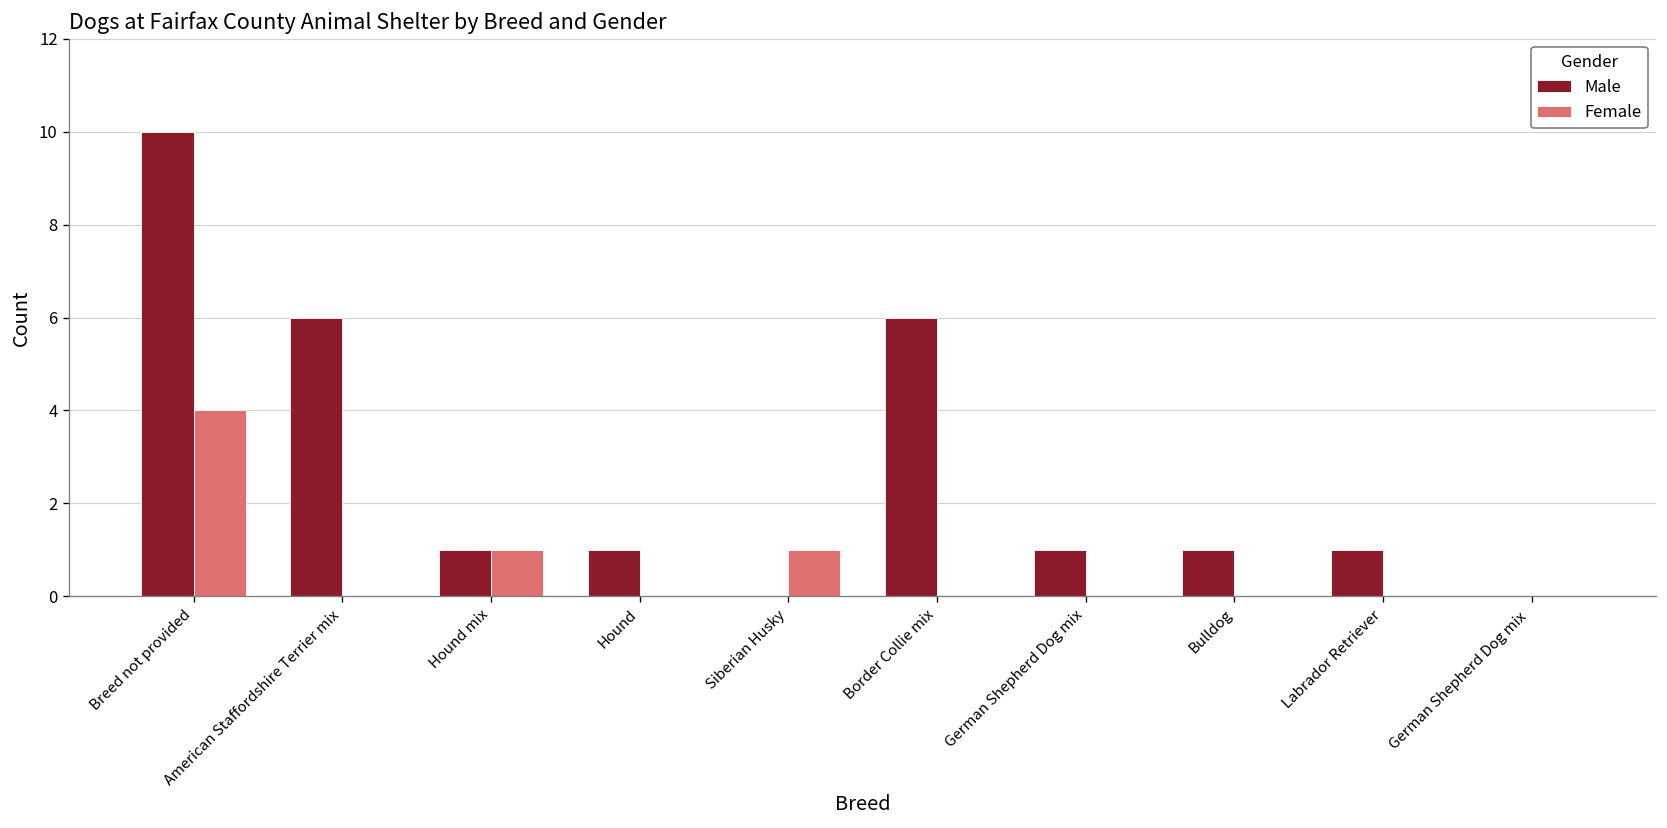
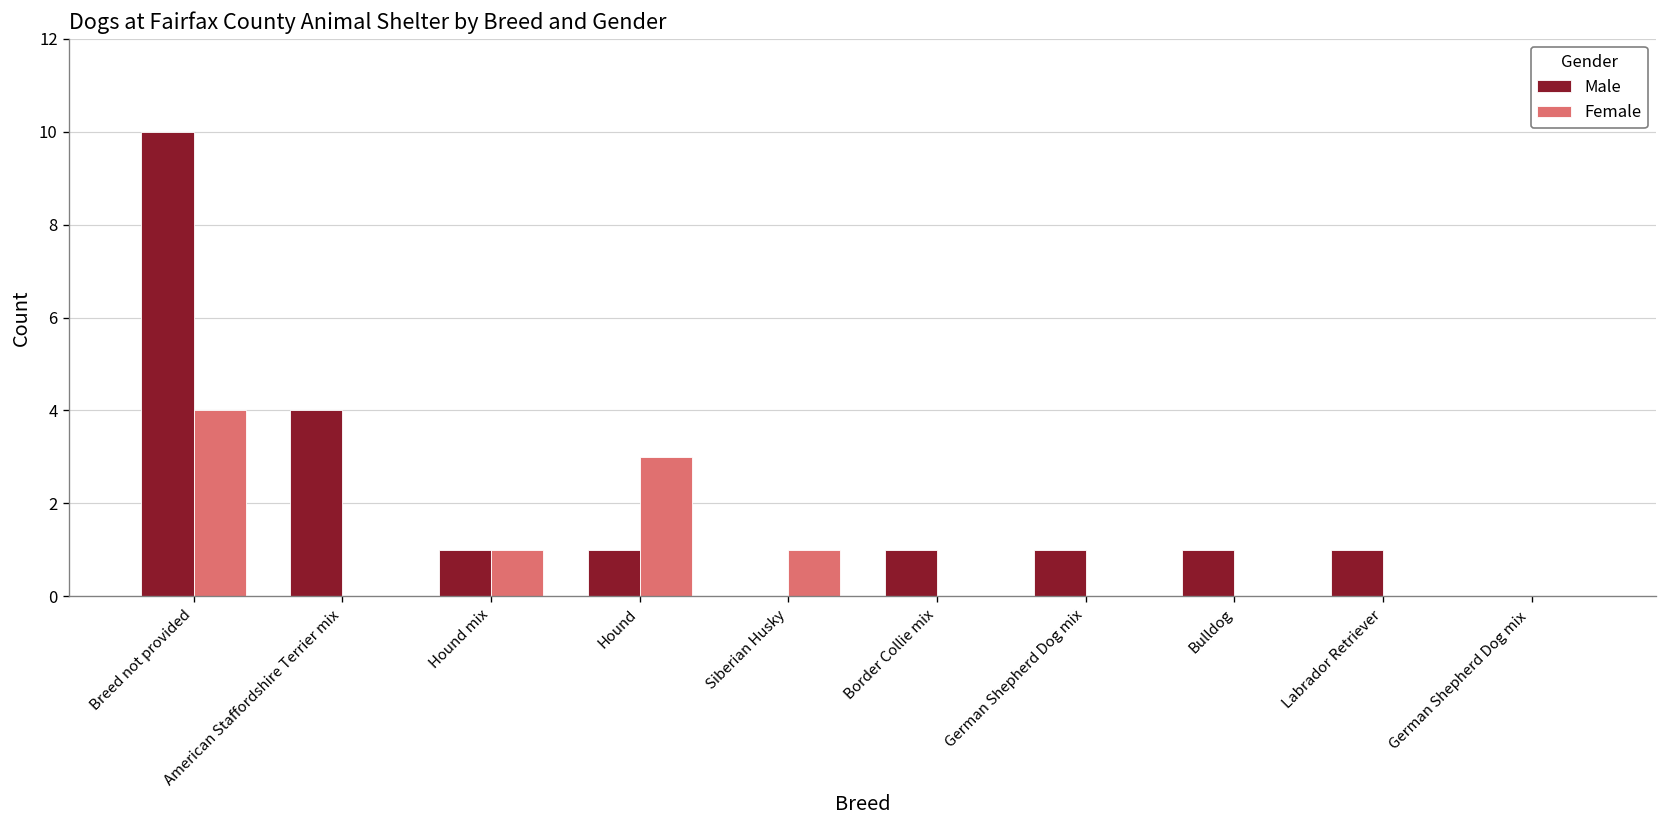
  {
    "Male": {
      "Breed not provided": 10,
-     "American Staffordshire Terrier mix": 6,
+     "American Staffordshire Terrier mix": 4,
      "Hound mix": 1,
      "Hound": 1,
      "Siberian Husky": 0,
-     "Border Collie mix": 6,
+     "Border Collie mix": 1,
      "Bulldog": 1,
      "Labrador Retriever": 1
    },
    "Female": {
      "Breed not provided": 4,
      "American Staffordshire Terrier mix": 0,
      "Hound mix": 1,
-     "Hound": 0,
+     "Hound": 3,
      "Siberian Husky": 1,
      "Border Collie mix": 0,
      "Bulldog": 0,
      "Labrador Retriever": 0
    }
  }
